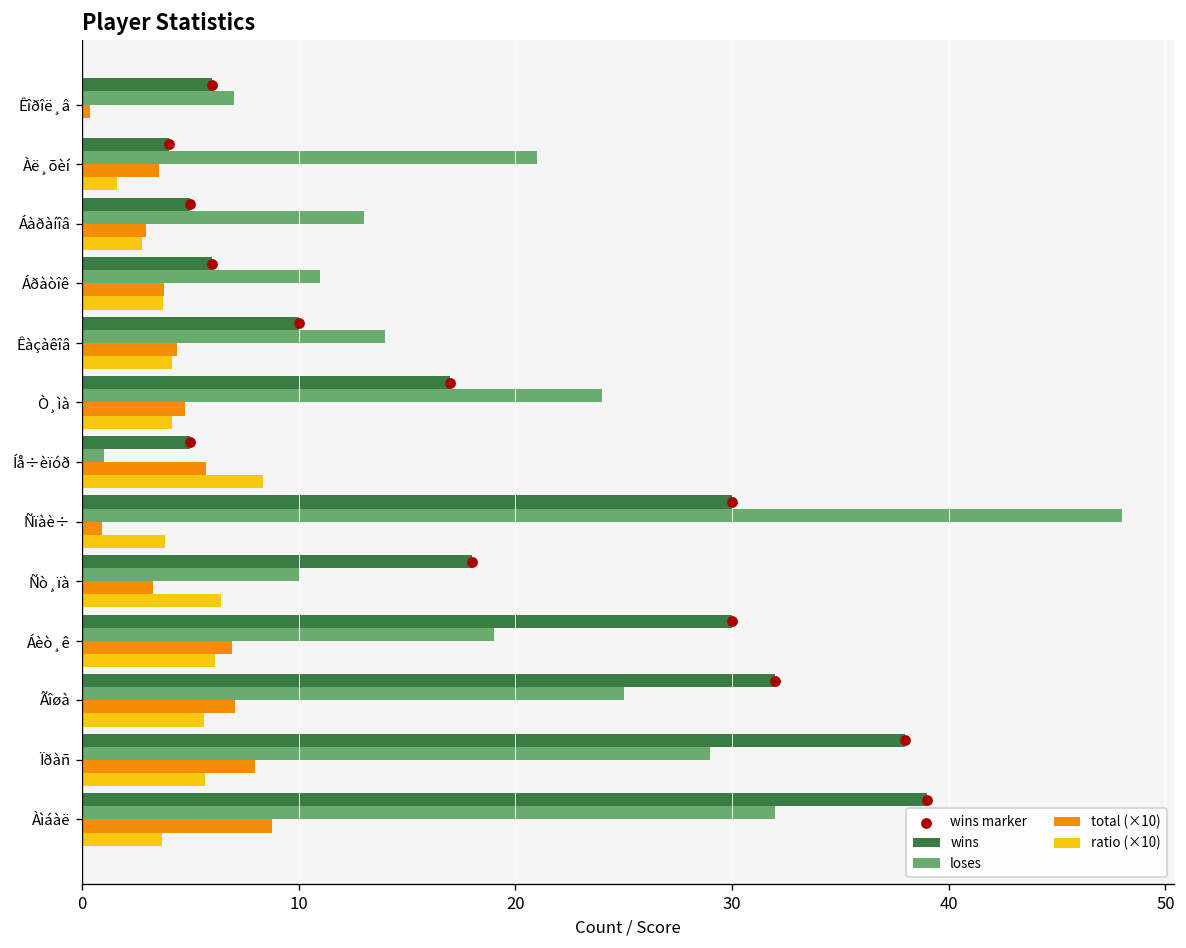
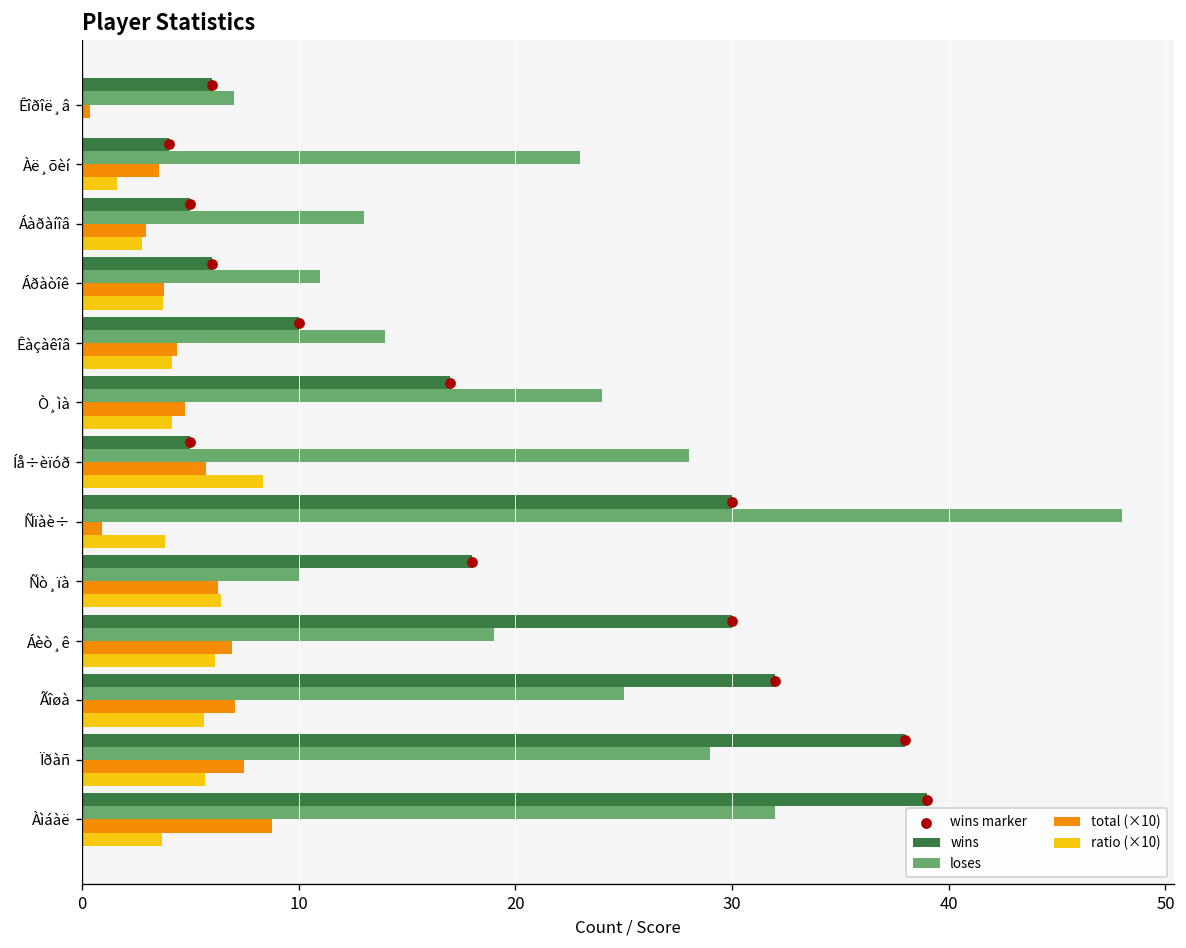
  {
    "wins marker": {
      "Êîðîë¸â": 6.0,
      "Àë¸õèí": 4.0,
      "Áàðàíîâ": 5.0,
      "Áðàòîê": 6.0,
      "Êàçàêîâ": 10.0,
      "Ò¸ìà": 17.0,
      "Íå÷èïóð": 5.0,
      "Ñïàè÷": 30.0,
      "Ñò¸ïà": 18.0,
      "Áèò¸ê": 30.0,
      "Ãîøà": 32.0,
      "Ïðàñ": 38.0,
      "Àìáàë": 39.0
    },
    "loses": {
      "Êîðîë¸â": 7,
-     "Àë¸õèí": 21,
+     "Àë¸õèí": 23,
      "Áàðàíîâ": 13,
      "Áðàòîê": 11,
      "Êàçàêîâ": 14,
      "Ò¸ìà": 24,
-     "Íå÷èïóð": 1,
+     "Íå÷èïóð": 28,
      "Ñïàè÷": 48,
      "Ñò¸ïà": 10,
      "Áèò¸ê": 19,
      "Ãîøà": 25,
      "Ïðàñ": 29,
      "Àìáàë": 32
    },
    "total (×10)": {
      "Êîðîë¸â": 0.4,
      "Àë¸õèí": 3.5,
      "Áàðàíîâ": 2.9,
      "Áðàòîê": 3.8,
      "Êàçàêîâ": 4.4,
      "Ò¸ìà": 4.8,
      "Íå÷èïóð": 5.7,
      "Ñïàè÷": 0.9,
-     "Ñò¸ïà": 3.3,
+     "Ñò¸ïà": 6.3,
      "Áèò¸ê": 6.9,
      "Ãîøà": 7.0,
-     "Ïðàñ": 8.0,
+     "Ïðàñ": 7.5,
      "Àìáàë": 8.8
    },
    "ratio (×10)": {
      "Êîðîë¸â": 0.0,
      "Àë¸õèí": 1.6,
      "Áàðàíîâ": 2.8,
      "Áðàòîê": 3.8,
      "Êàçàêîâ": 4.2,
      "Ò¸ìà": 4.1,
      "Íå÷èïóð": 8.3,
      "Ñïàè÷": 3.8,
      "Ñò¸ïà": 6.4,
      "Áèò¸ê": 6.1,
      "Ãîøà": 5.6,
      "Ïðàñ": 5.7,
      "Àìáàë": 3.7
    }
  }
